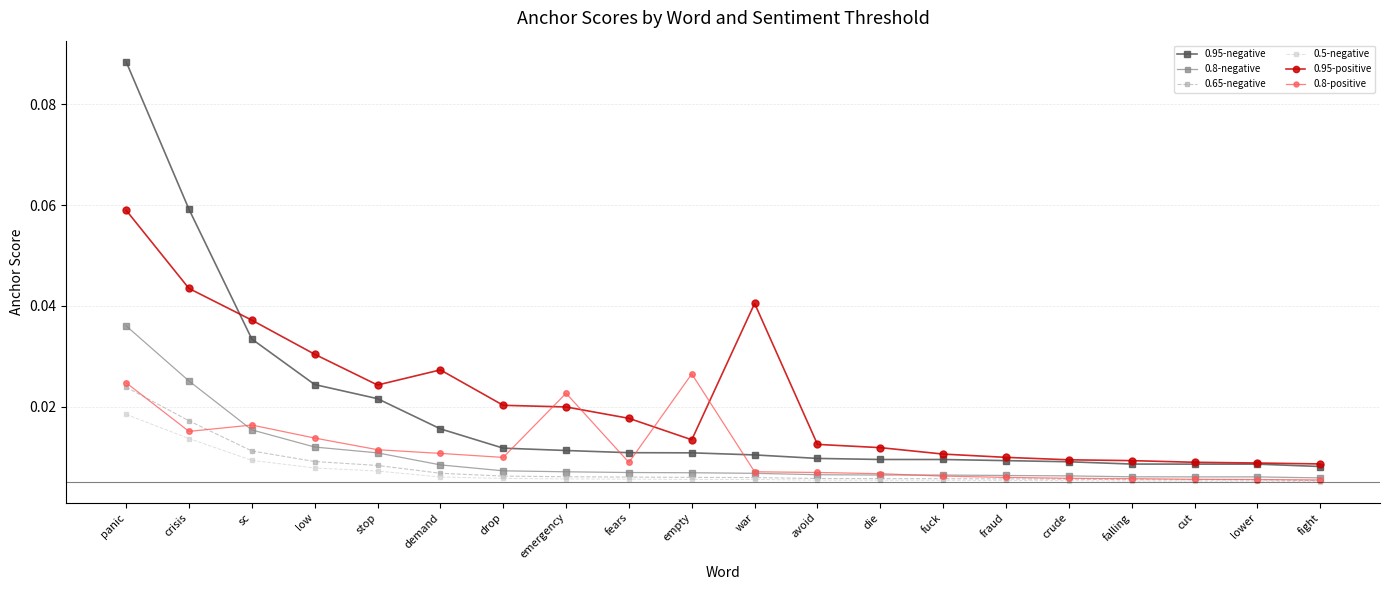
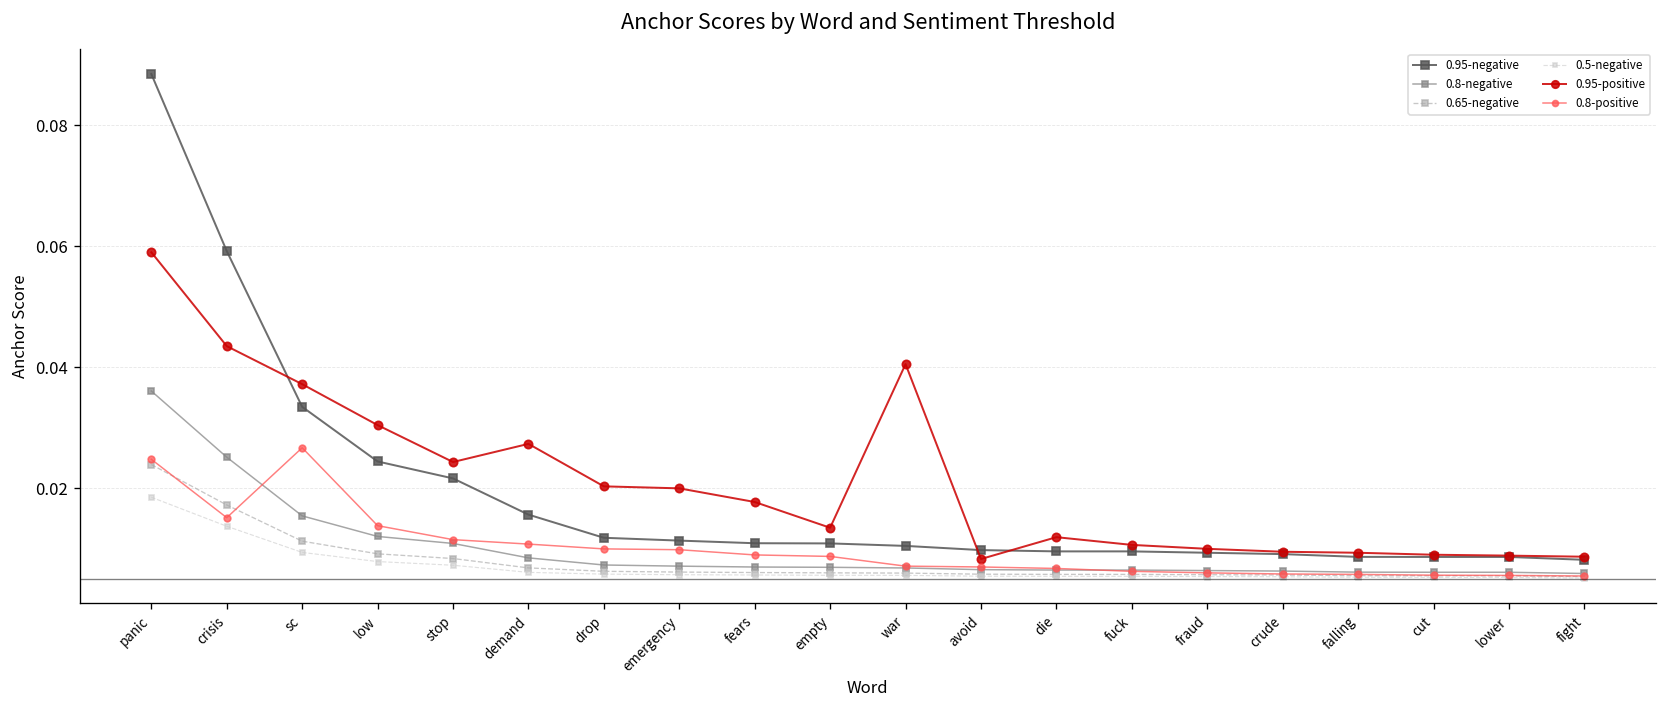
  {
    "0.95-negative": {
      "panic": 0.088,
      "crisis": 0.059,
      "sc": 0.033,
      "low": 0.024,
      "stop": 0.022,
      "demand": 0.016,
      "drop": 0.012,
      "emergency": 0.011,
      "fears": 0.011,
      "empty": 0.011,
      "war": 0.010,
      "avoid": 0.010,
      "die": 0.010,
      "fuck": 0.010,
      "fraud": 0.009,
      "falling": 0.009,
      "fight": 0.008
    },
    "0.95-positive": {
      "panic": 0.059,
      "crisis": 0.043,
      "sc": 0.037,
      "low": 0.030,
      "stop": 0.024,
      "demand": 0.027,
      "drop": 0.020,
      "emergency": 0.020,
      "fears": 0.018,
      "empty": 0.013,
      "war": 0.041,
-     "avoid": 0.013,
+     "avoid": 0.008,
      "die": 0.012,
      "fuck": 0.011,
      "fraud": 0.010,
      "falling": 0.009,
      "fight": 0.009
    },
    "0.8-positive": {
      "panic": 0.025,
      "crisis": 0.015,
-     "sc": 0.016,
+     "sc": 0.027,
      "low": 0.014,
      "stop": 0.011,
      "demand": 0.011,
      "drop": 0.010,
-     "emergency": 0.023,
+     "emergency": 0.010,
      "fears": 0.009,
-     "empty": 0.027
+     "empty": 0.009
    }
  }
